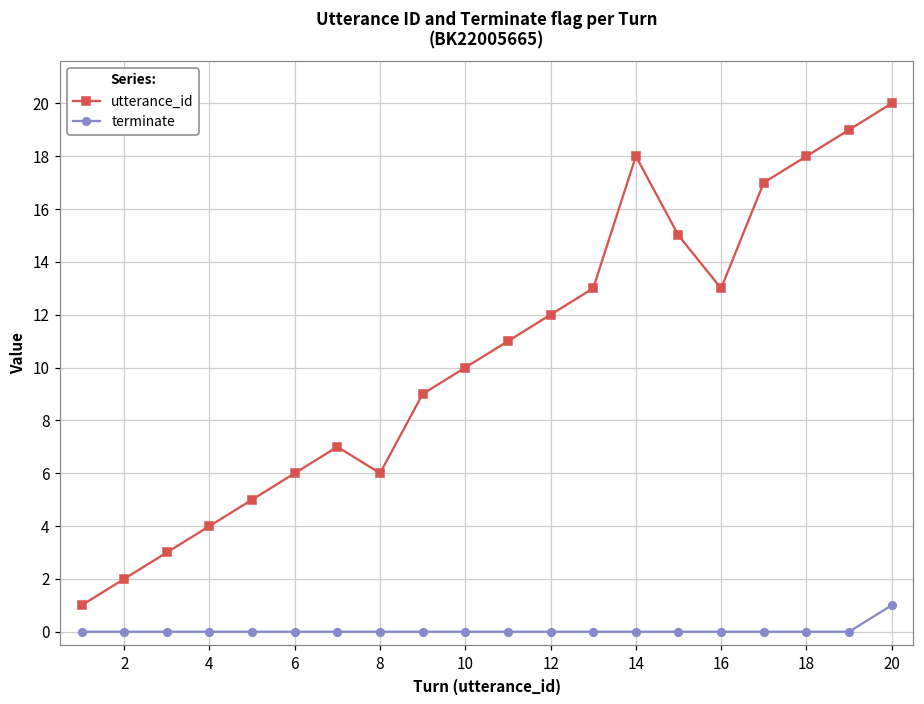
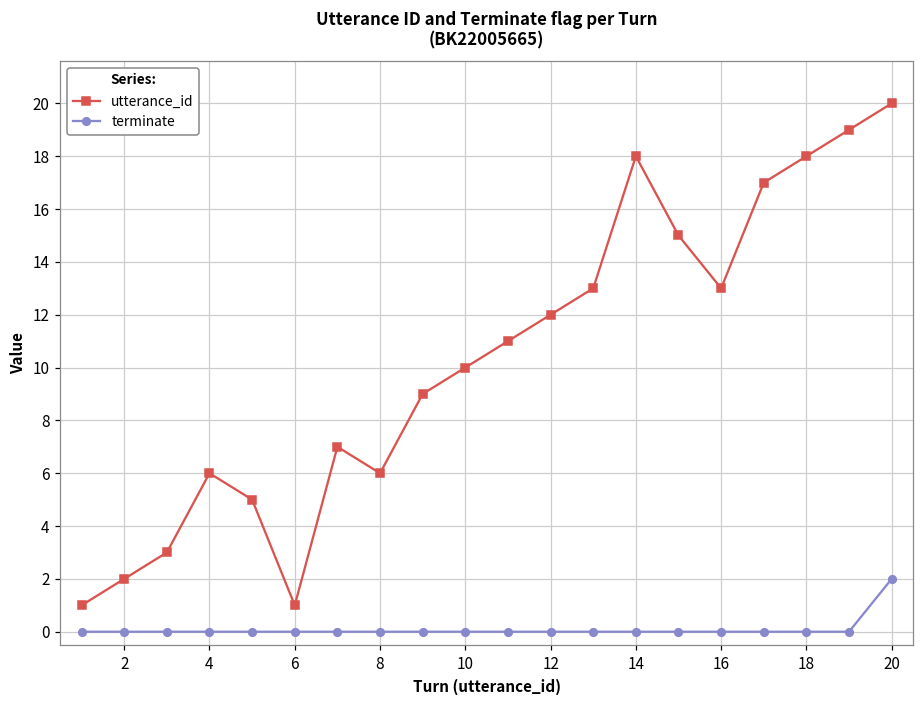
  {
    "utterance_id": {
      "2": 2,
-     "4": 4,
-     "6": 6,
+     "4": 6,
+     "6": 1,
      "8": 6,
      "10": 10,
      "12": 12,
      "14": 18,
      "16": 13,
      "18": 18,
      "20": 20
    },
    "terminate": {
      "2": 0,
      "4": 0,
      "6": 0,
      "8": 0,
      "10": 0,
      "12": 0,
      "14": 0,
      "16": 0,
      "18": 0,
-     "20": 1
+     "20": 2
    }
  }
